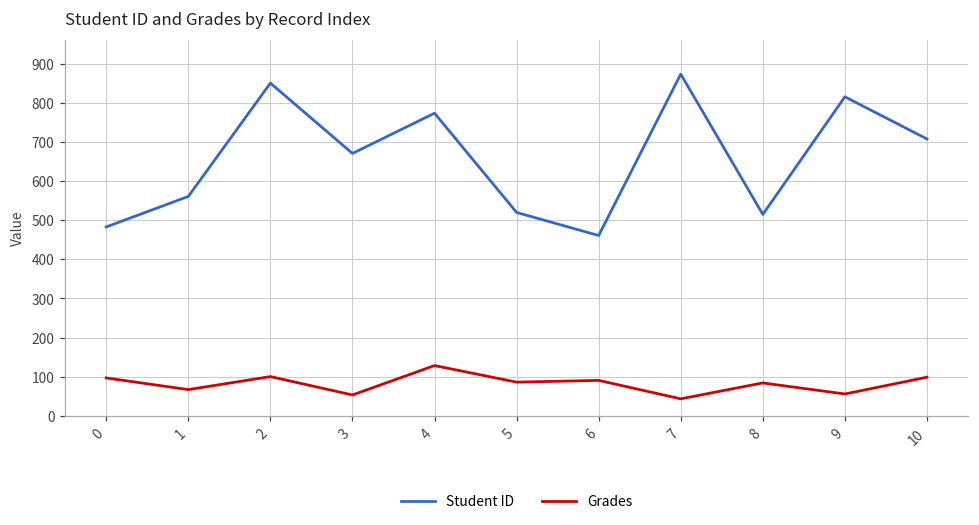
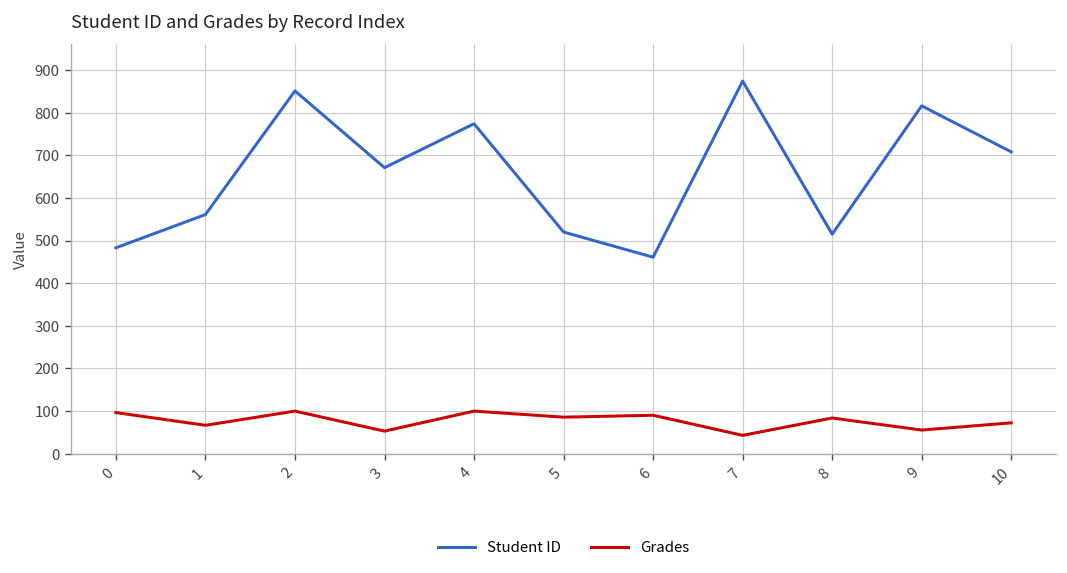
  {
    "Student ID": {
      "0": 480,
      "1": 560,
      "2": 850,
      "3": 670,
      "4": 770,
      "5": 520,
      "6": 460,
      "7": 870,
      "8": 520,
      "9": 820,
      "10": 710
    },
    "Grades": {
      "0": 100,
      "1": 70,
      "2": 100,
      "3": 50,
-     "4": 130,
+     "4": 100,
      "5": 90,
      "6": 90,
      "7": 40,
      "8": 80,
      "9": 60,
-     "10": 100
+     "10": 70
    }
  }
